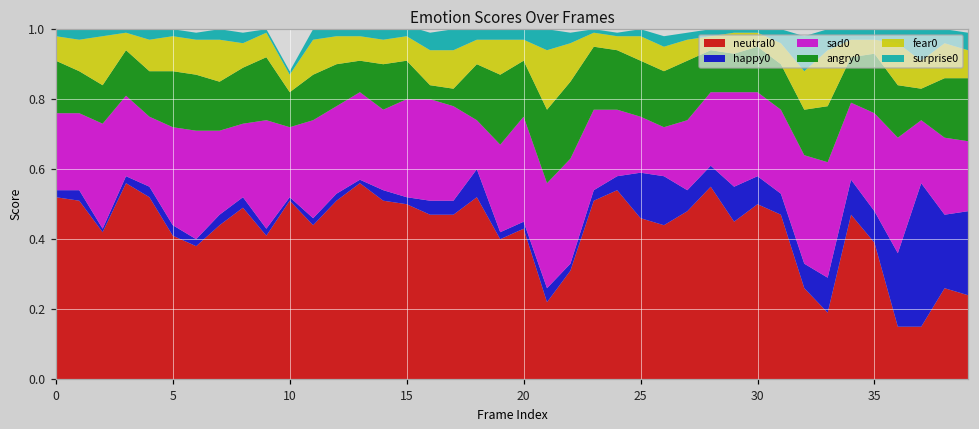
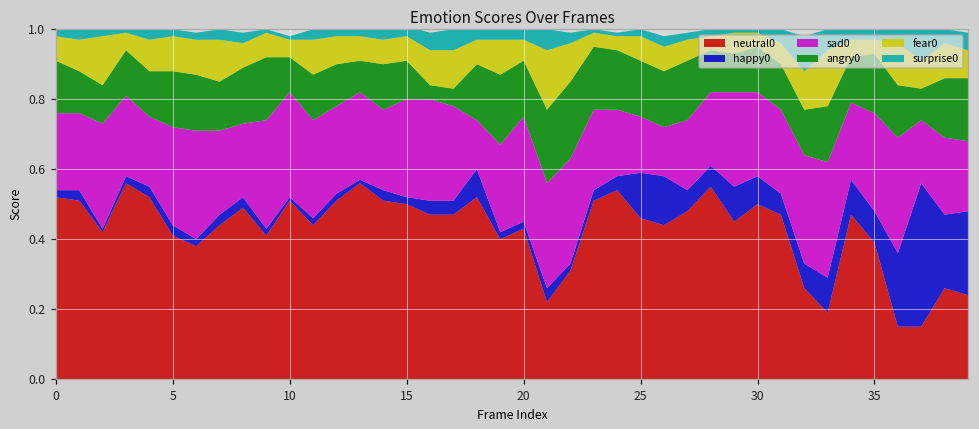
  {
    "neutral0": {
      "0": 0.52,
      "5": 0.41,
      "10": 0.51,
      "15": 0.5,
      "20": 0.43,
      "25": 0.46,
      "30": 0.5,
      "35": 0.39
    },
    "happy0": {
      "0": 0.02,
      "5": 0.03,
      "10": 0.01,
      "15": 0.02,
      "20": 0.02,
      "25": 0.13,
      "30": 0.08,
      "35": 0.09
    },
    "sad0": {
      "0": 0.22,
      "5": 0.28,
-     "10": 0.2,
+     "10": 0.3,
      "15": 0.28,
      "20": 0.3,
      "25": 0.16,
      "30": 0.24,
      "35": 0.28
    },
    "angry0": {
      "0": 0.15,
      "5": 0.16,
      "10": 0.1,
      "15": 0.11,
      "20": 0.16,
      "25": 0.16
    },
    "fear0": {
      "0": 0.07,
      "5": 0.1,
      "10": 0.05,
      "15": 0.07,
      "20": 0.06,
      "25": 0.07,
      "30": 0.04
    },
    "surprise0": {
      "5": 0.02,
      "10": 0.01,
      "25": 0.02,
      "35": 0.03
    }
  }
